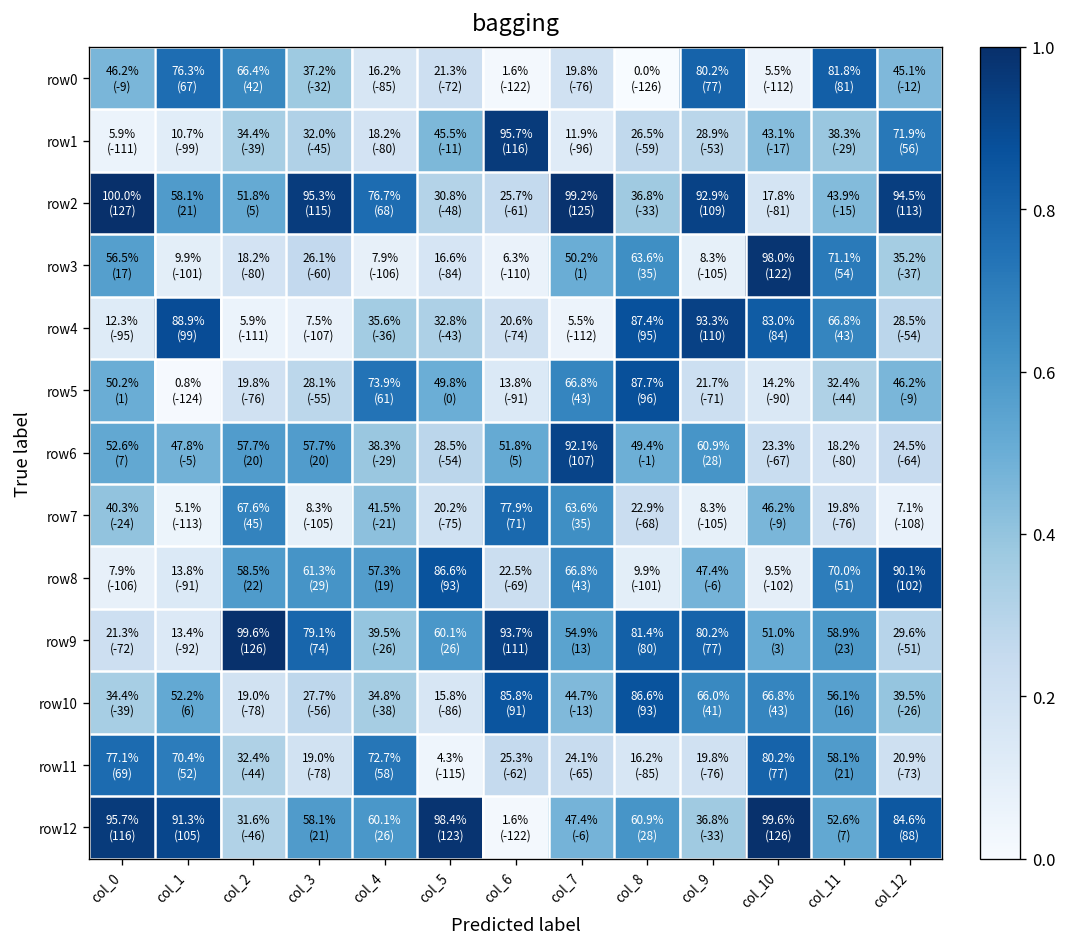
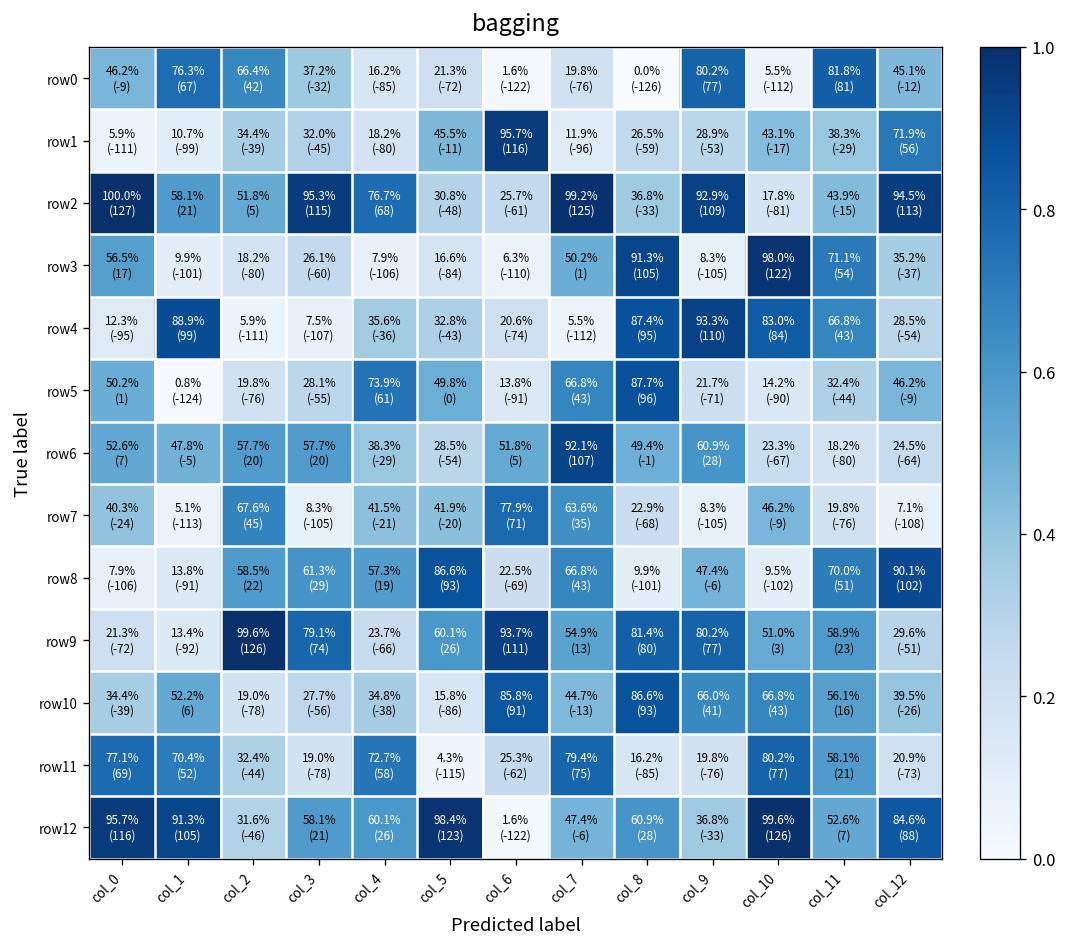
  {
    "row3": {
-     "col_8": "63.6% (35)"
+     "col_8": "91.3% (105)"
    },
    "row7": {
-     "col_5": "20.2% (-75)"
+     "col_5": "41.9% (-20)"
    },
    "row9": {
-     "col_4": "39.5% (-26)"
+     "col_4": "23.7% (-66)"
    },
    "row11": {
-     "col_7": "24.1% (-65)"
+     "col_7": "79.4% (75)"
    }
  }
